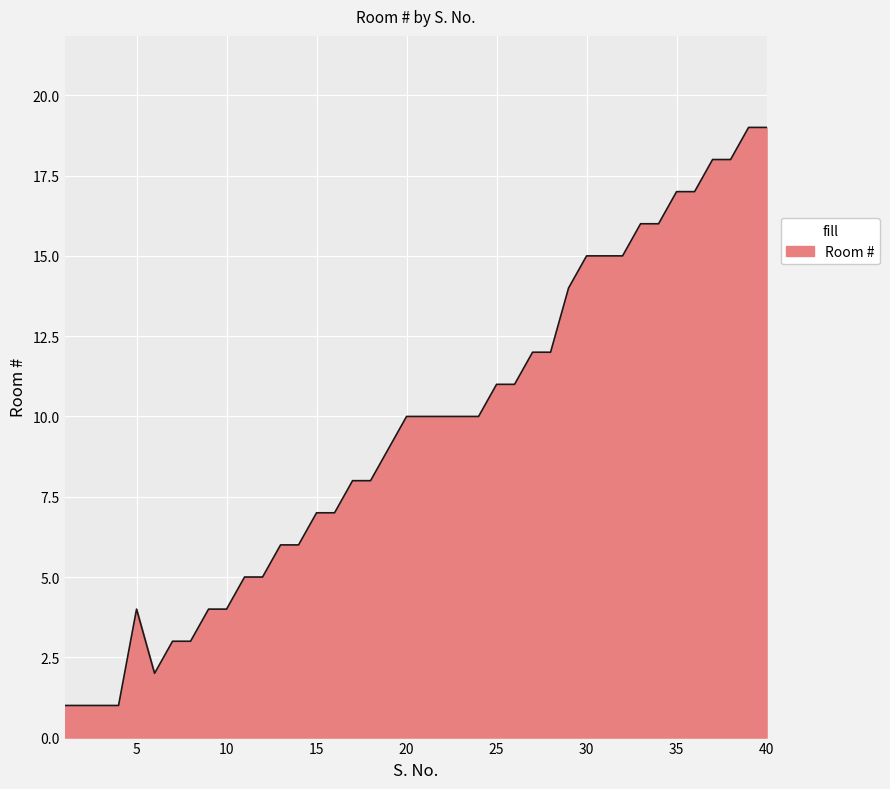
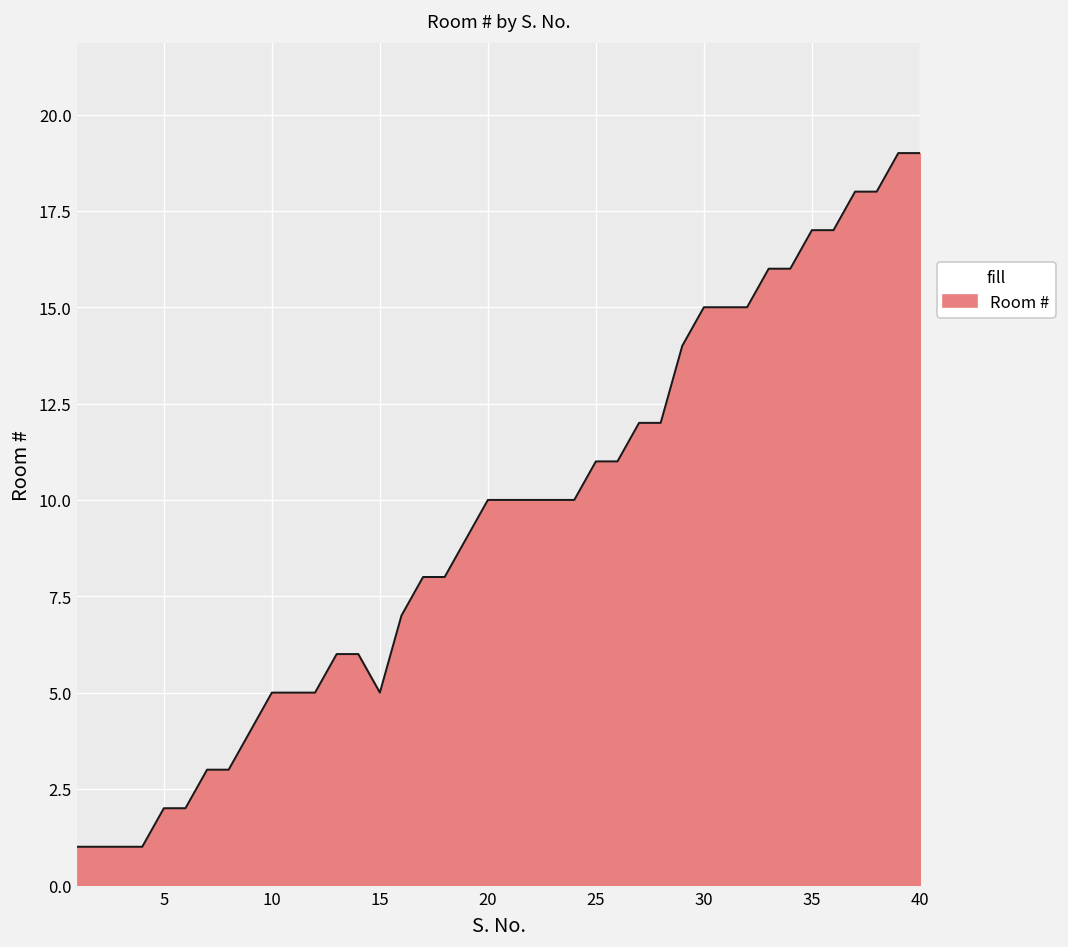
  {
-   "5": 4,
-   "10": 4,
-   "15": 7,
+   "5": 2,
+   "10": 5,
+   "15": 5,
    "20": 10,
    "25": 11,
    "30": 15,
    "35": 17,
    "40": 19
  }
